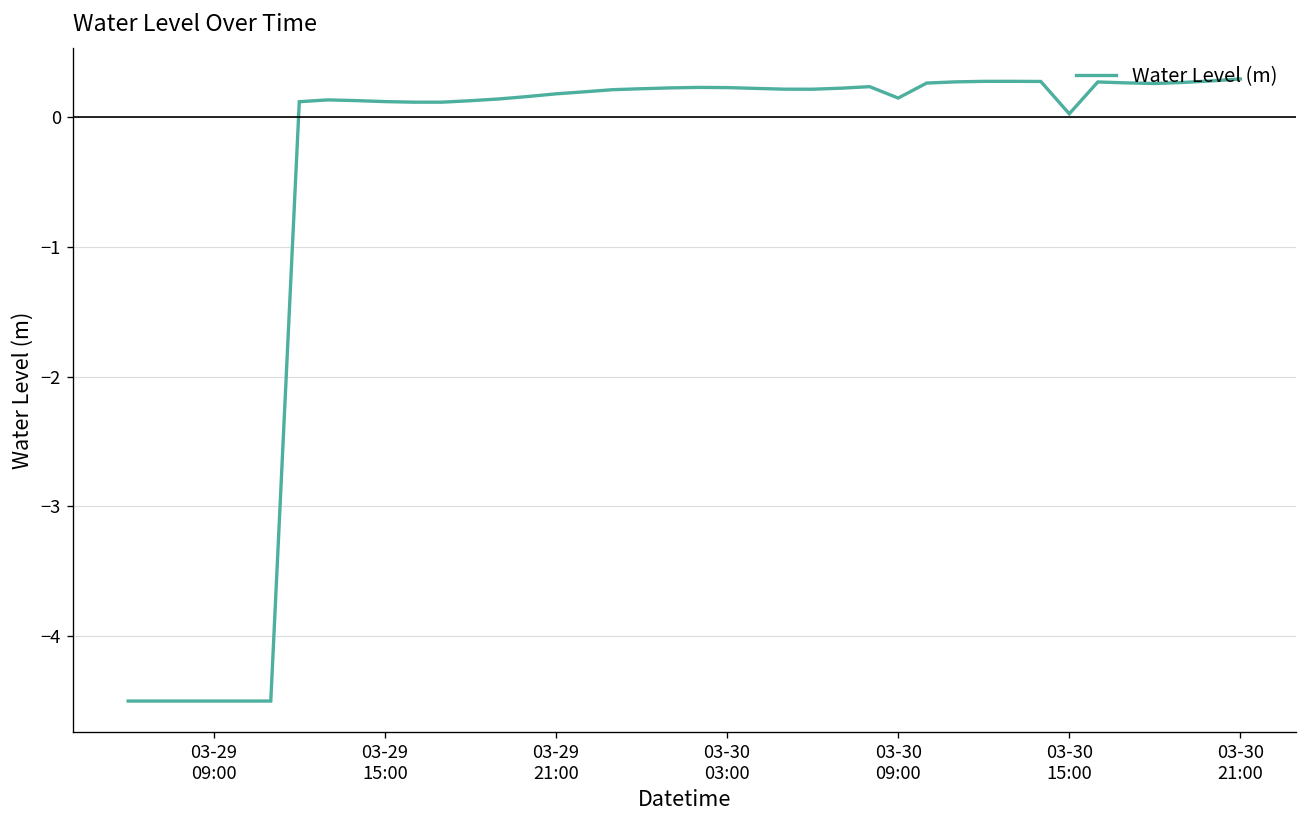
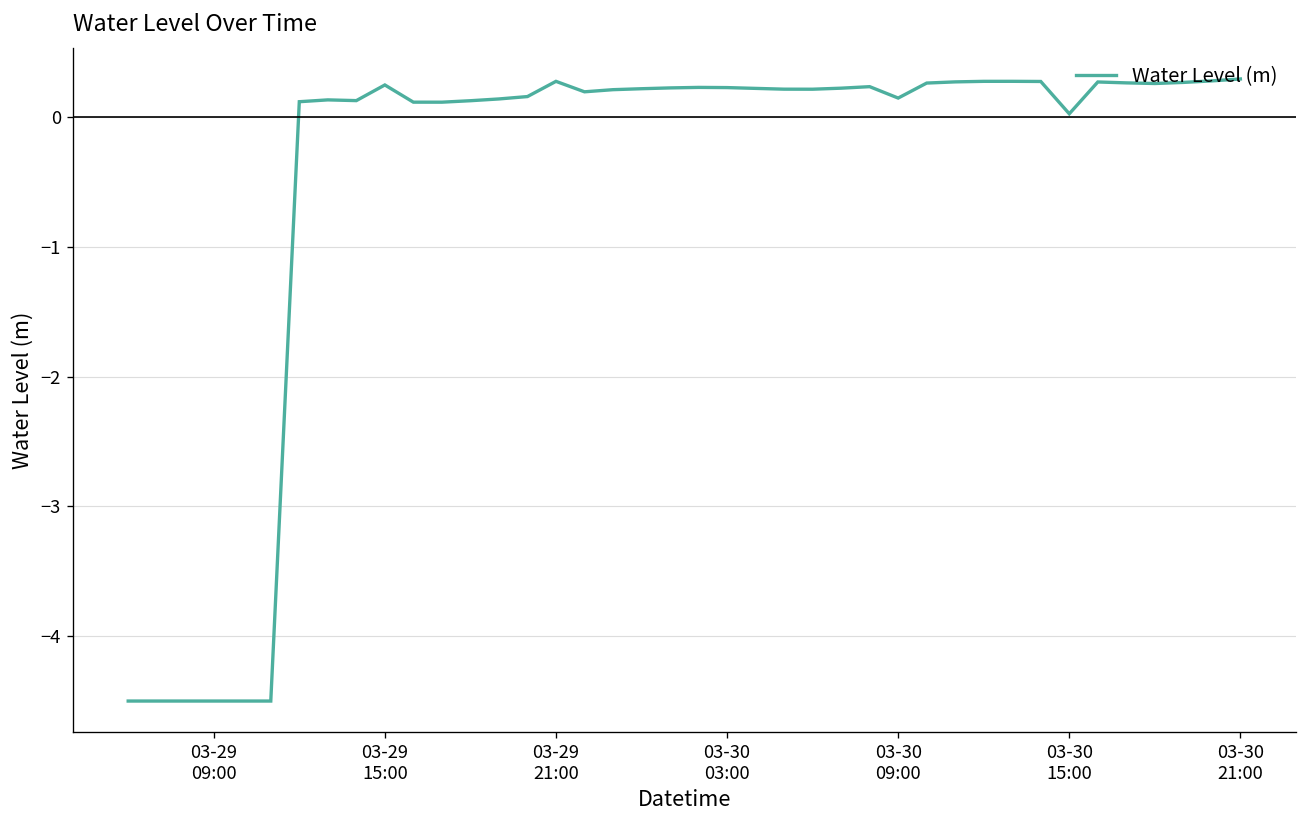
  {
    "03-29 09:00": -4.50,
-   "03-29 15:00": 0.12,
-   "03-29 21:00": 0.18,
+   "03-29 15:00": 0.25,
+   "03-29 21:00": 0.28,
    "03-30 03:00": 0.23,
    "03-30 09:00": 0.15,
    "03-30 15:00": 0.03,
    "03-30 21:00": 0.30
  }
